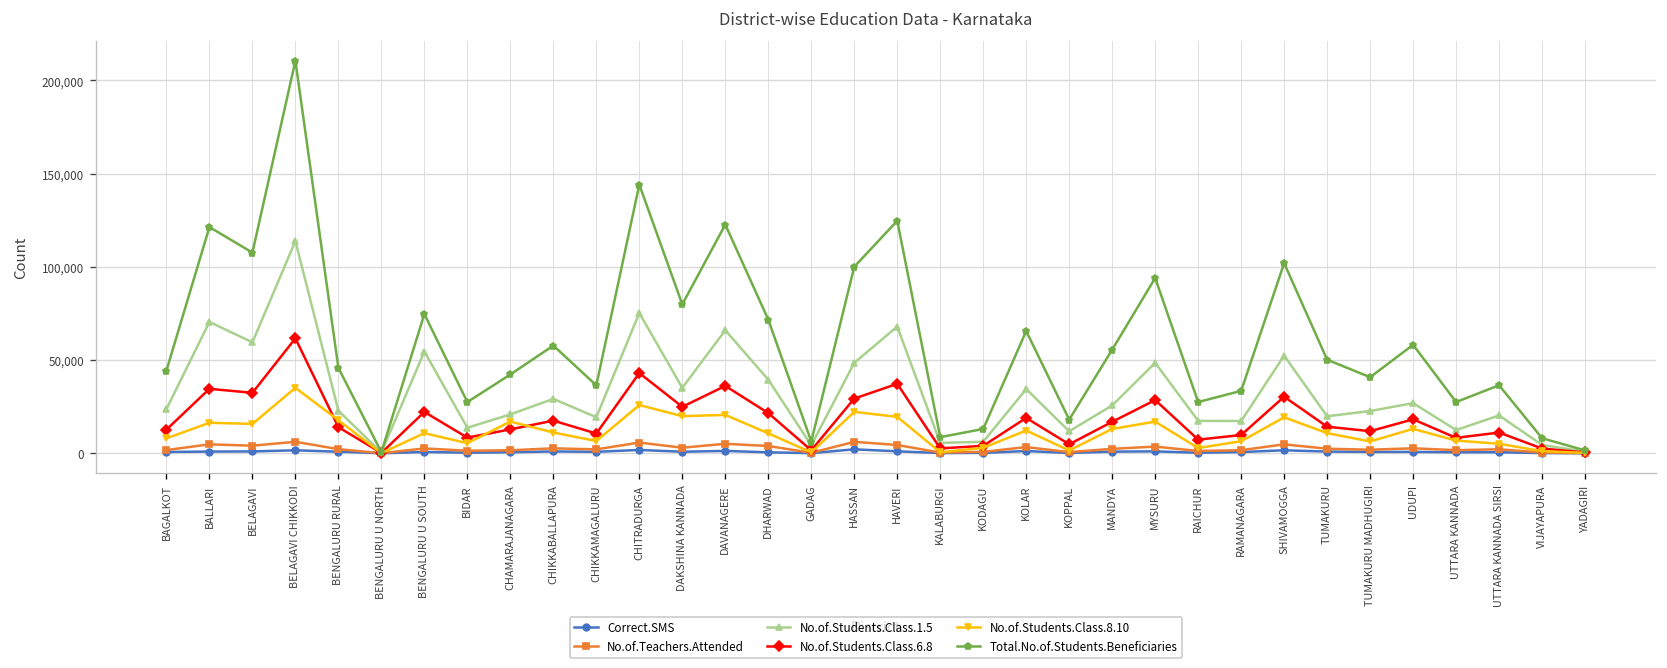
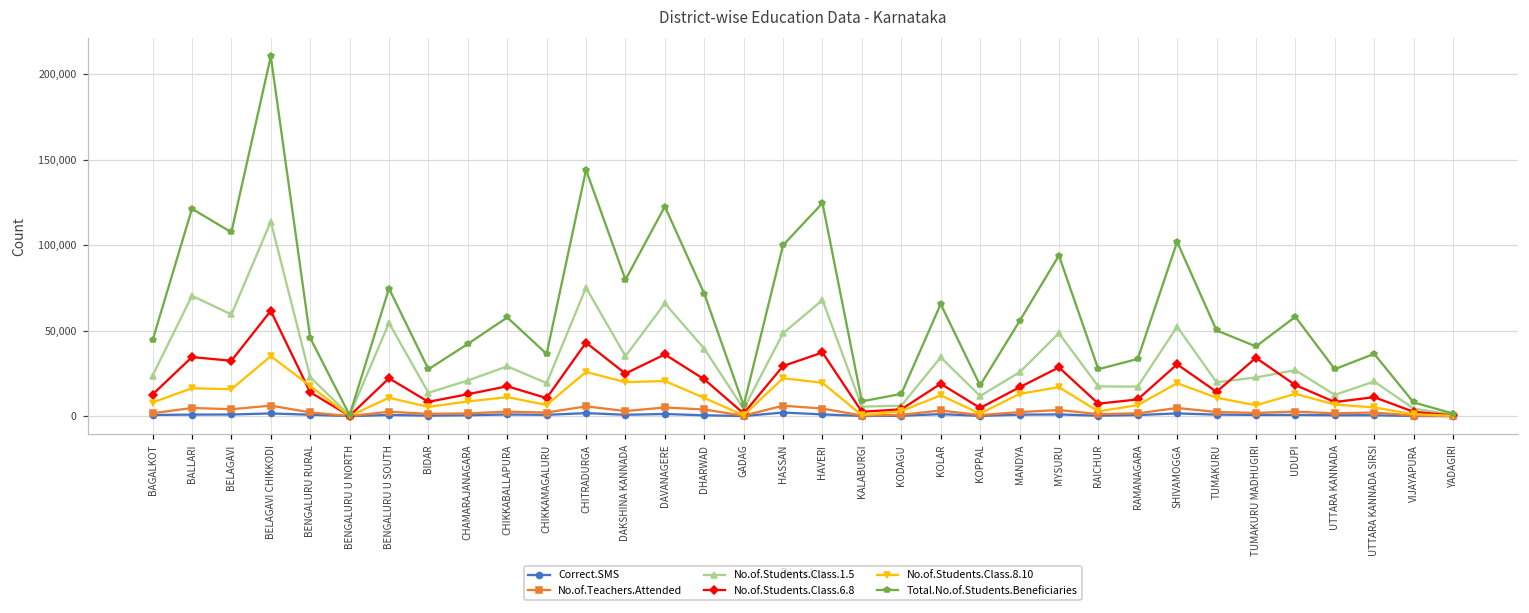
  {
    "Correct.SMS": {
      "BALLARI": "1,000",
      "BELAGAVI": "1,000",
      "BELAGAVI CHIKKODI": "2,000",
      "BENGALURU U SOUTH": "1,000",
      "CHIKKABALLAPURA": "1,000",
      "CHITRADURGA": "2,000",
      "DAKSHINA KANNADA": "1,000",
      "DAVANAGERE": "1,000",
      "DHARWAD": "0",
      "HASSAN": "2,000",
      "HAVERI": "1,000",
      "KOLAR": "1,000",
      "MYSURU": "1,000",
      "SHIVAMOGGA": "2,000",
      "UDUPI": "1,000"
    },
    "No.of.Teachers.Attended": {
      "BALLARI": "5,000",
      "BELAGAVI": "4,000",
      "BELAGAVI CHIKKODI": "6,000",
      "BENGALURU U SOUTH": "3,000",
      "CHIKKABALLAPURA": "3,000",
      "CHITRADURGA": "6,000",
      "DAKSHINA KANNADA": "3,000",
      "DAVANAGERE": "5,000",
      "DHARWAD": "4,000",
      "HASSAN": "6,000",
      "HAVERI": "4,000",
      "KOLAR": "3,000",
      "MYSURU": "4,000",
      "SHIVAMOGGA": "5,000",
      "UDUPI": "3,000"
    },
    "No.of.Students.Class.1.5": {
      "BAGALKOT": "24,000",
      "BALLARI": "70,000",
      "BELAGAVI": "59,000",
      "BELAGAVI CHIKKODI": "114,000",
      "BENGALURU RURAL": "23,000",
      "BENGALURU U SOUTH": "55,000",
      "BIDAR": "14,000",
      "CHAMARAJANAGARA": "21,000",
      "CHIKKABALLAPURA": "29,000",
      "CHIKKAMAGALURU": "19,000",
      "CHITRADURGA": "75,000",
      "DAKSHINA KANNADA": "35,000",
      "DAVANAGERE": "66,000",
      "DHARWAD": "39,000",
      "GADAG": "4,000",
      "HASSAN": "48,000",
      "HAVERI": "68,000",
      "KALABURGI": "6,000",
      "KODAGU": "6,000",
      "KOLAR": "34,000",
      "KOPPAL": "12,000",
      "MANDYA": "26,000",
      "MYSURU": "49,000",
      "RAICHUR": "17,000",
      "RAMANAGARA": "17,000",
      "SHIVAMOGGA": "52,000",
      "TUMAKURU": "20,000",
      "TUMAKURU MADHUGIRI": "23,000",
      "UDUPI": "27,000",
      "UTTARA KANNADA": "12,000",
      "UTTARA KANNADA SIRSI": "20,000",
      "VIJAYAPURA": "4,000"
    },
    "No.of.Students.Class.6.8": {
      "BAGALKOT": "13,000",
      "BALLARI": "35,000",
      "BELAGAVI": "32,000",
      "BELAGAVI CHIKKODI": "62,000",
      "BENGALURU RURAL": "14,000",
      "BENGALURU U SOUTH": "22,000",
      "BIDAR": "8,000",
      "CHAMARAJANAGARA": "13,000",
      "CHIKKABALLAPURA": "17,000",
      "CHIKKAMAGALURU": "11,000",
      "CHITRADURGA": "43,000",
      "DAKSHINA KANNADA": "25,000",
      "DAVANAGERE": "36,000",
      "DHARWAD": "22,000",
      "HASSAN": "29,000",
      "HAVERI": "37,000",
      "KALABURGI": "3,000",
      "KOLAR": "19,000",
      "KOPPAL": "5,000",
      "MANDYA": "17,000",
      "MYSURU": "29,000",
      "RAICHUR": "7,000",
      "RAMANAGARA": "10,000",
      "SHIVAMOGGA": "30,000",
      "TUMAKURU": "14,000",
-     "TUMAKURU MADHUGIRI": "12,000",
+     "TUMAKURU MADHUGIRI": "34,000",
      "UDUPI": "18,000",
      "UTTARA KANNADA SIRSI": "11,000"
    },
    "No.of.Students.Class.8.10": {
      "BAGALKOT": "8,000",
      "BALLARI": "16,000",
      "BELAGAVI": "16,000",
      "BELAGAVI CHIKKODI": "35,000",
      "BENGALURU RURAL": "18,000",
      "BENGALURU U SOUTH": "11,000",
      "BIDAR": "5,000",
-     "CHAMARAJANAGARA": "17,000",
+     "CHAMARAJANAGARA": "9,000",
      "CHIKKABALLAPURA": "11,000",
      "CHIKKAMAGALURU": "7,000",
      "CHITRADURGA": "26,000",
      "DAKSHINA KANNADA": "20,000",
      "DAVANAGERE": "21,000",
      "DHARWAD": "11,000",
      "HASSAN": "22,000",
      "HAVERI": "19,000",
      "KOLAR": "12,000",
      "MANDYA": "13,000",
      "MYSURU": "17,000",
      "RAMANAGARA": "6,000",
      "SHIVAMOGGA": "19,000",
      "TUMAKURU": "11,000",
      "TUMAKURU MADHUGIRI": "6,000",
      "UDUPI": "13,000",
      "UTTARA KANNADA SIRSI": "5,000"
    },
    "Total.No.of.Students.Beneficiaries": {
      "BAGALKOT": "44,000",
      "BALLARI": "121,000",
      "BELAGAVI": "108,000",
      "BELAGAVI CHIKKODI": "211,000",
      "BENGALURU RURAL": "46,000",
      "BENGALURU U SOUTH": "75,000",
      "BIDAR": "27,000",
      "CHAMARAJANAGARA": "42,000",
      "CHIKKABALLAPURA": "58,000",
      "CHIKKAMAGALURU": "36,000",
      "CHITRADURGA": "144,000",
      "DAKSHINA KANNADA": "80,000",
      "DAVANAGERE": "123,000",
      "DHARWAD": "72,000",
      "GADAG": "6,000",
      "HASSAN": "100,000",
      "HAVERI": "125,000",
      "KALABURGI": "9,000",
      "KODAGU": "13,000",
      "KOLAR": "66,000",
      "KOPPAL": "18,000",
      "MANDYA": "56,000",
      "MYSURU": "94,000",
      "RAICHUR": "27,000",
      "RAMANAGARA": "33,000",
      "SHIVAMOGGA": "102,000",
      "TUMAKURU": "50,000",
      "TUMAKURU MADHUGIRI": "41,000",
      "UDUPI": "58,000",
      "UTTARA KANNADA": "27,000",
      "UTTARA KANNADA SIRSI": "36,000",
      "VIJAYAPURA": "8,000"
    }
  }
